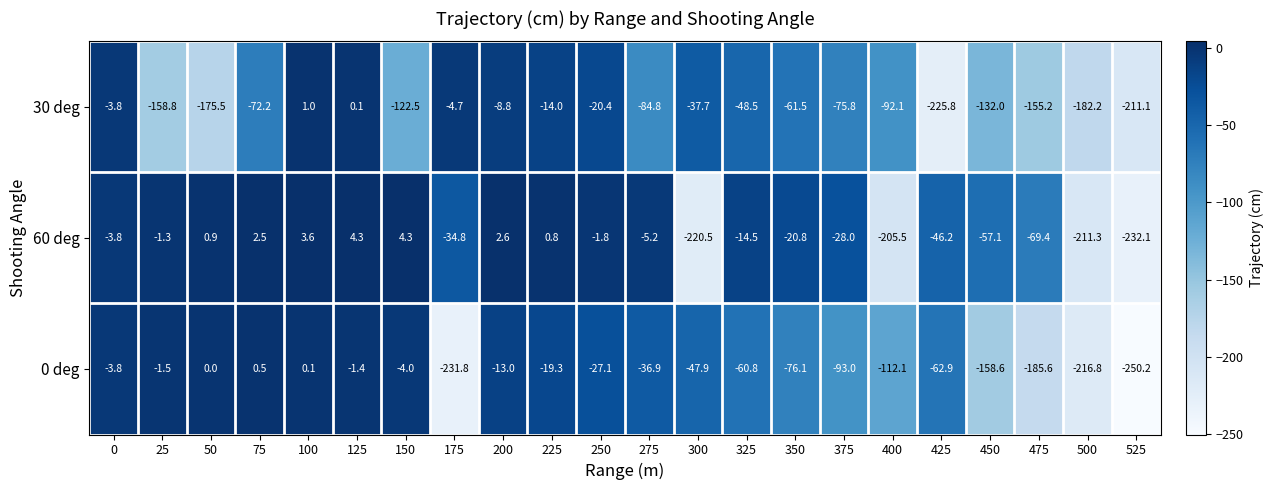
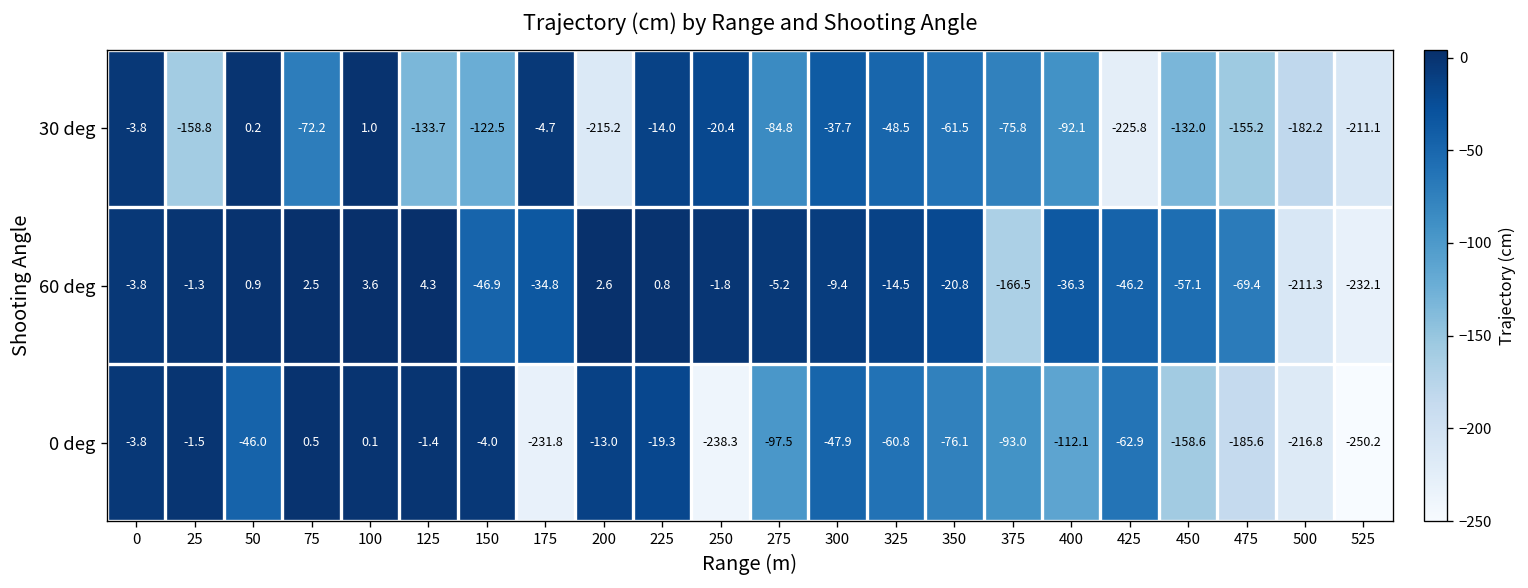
  {
    "30 deg": {
      "0": -3.8,
      "25": -158.8,
-     "50": -175.5,
+     "50": 0.2,
      "75": -72.2,
      "100": 1.0,
-     "125": 0.1,
+     "125": -133.7,
      "150": -122.5,
      "175": -4.7,
-     "200": -8.8,
+     "200": -215.2,
      "225": -14.0,
      "250": -20.4,
      "275": -84.8,
      "300": -37.7,
      "325": -48.5,
      "350": -61.5,
      "375": -75.8,
      "400": -92.1,
      "425": -225.8,
      "450": -132.0,
      "475": -155.2,
      "500": -182.2,
      "525": -211.1
    },
    "60 deg": {
      "0": -3.8,
      "25": -1.3,
      "50": 0.9,
      "75": 2.5,
      "100": 3.6,
      "125": 4.3,
-     "150": 4.3,
+     "150": -46.9,
      "175": -34.8,
      "200": 2.6,
      "225": 0.8,
      "250": -1.8,
      "275": -5.2,
-     "300": -220.5,
+     "300": -9.4,
      "325": -14.5,
      "350": -20.8,
-     "375": -28.0,
-     "400": -205.5,
+     "375": -166.5,
+     "400": -36.3,
      "425": -46.2,
      "450": -57.1,
      "475": -69.4,
      "500": -211.3,
      "525": -232.1
    },
    "0 deg": {
      "0": -3.8,
      "25": -1.5,
-     "50": 0.0,
+     "50": -46.0,
      "75": 0.5,
      "100": 0.1,
      "125": -1.4,
      "150": -4.0,
      "175": -231.8,
      "200": -13.0,
      "225": -19.3,
-     "250": -27.1,
-     "275": -36.9,
+     "250": -238.3,
+     "275": -97.5,
      "300": -47.9,
      "325": -60.8,
      "350": -76.1,
      "375": -93.0,
      "400": -112.1,
      "425": -62.9,
      "450": -158.6,
      "475": -185.6,
      "500": -216.8,
      "525": -250.2
    }
  }
